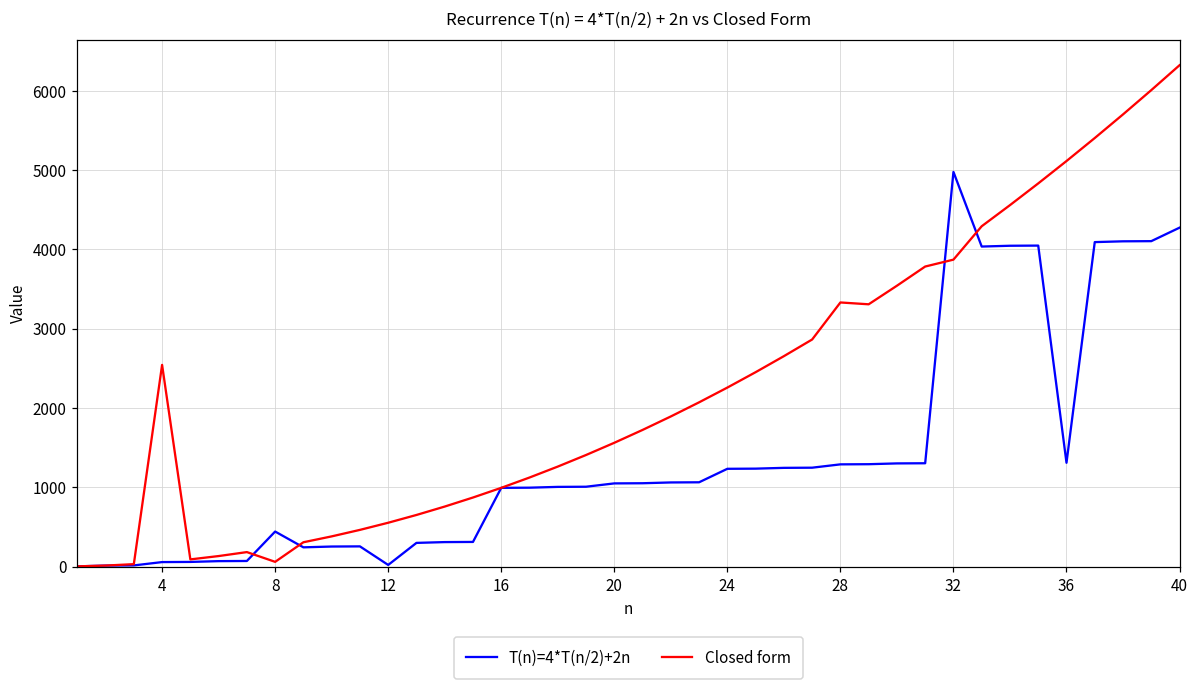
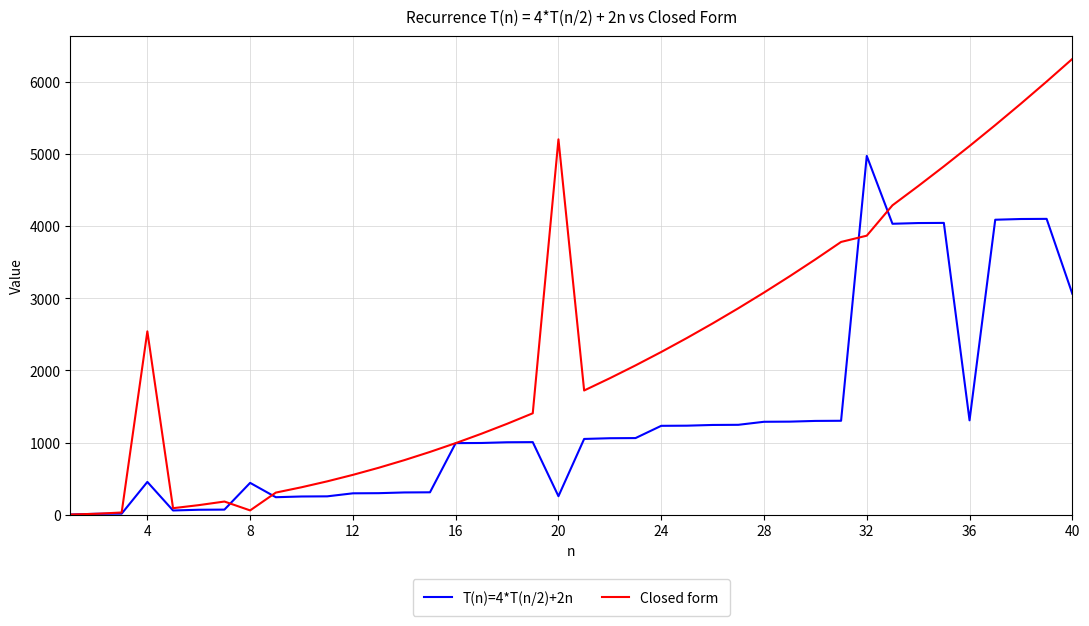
  {
    "T(n)=4*T(n/2)+2n": {
-     "4": 100,
+     "4": 500,
      "8": 400,
-     "12": 0,
-     "20": 1000,
+     "12": 300,
+     "20": 300,
      "24": 1200,
      "28": 1300,
      "32": 5000,
      "36": 1300,
-     "40": 4300
+     "40": 3100
    },
    "Closed form": {
      "4": 2500,
      "8": 100,
      "12": 600,
-     "20": 1600,
+     "20": 5200,
      "24": 2300,
-     "28": 3300,
+     "28": 3100,
      "32": 3900,
      "36": 5100,
      "40": 6300
    }
  }
